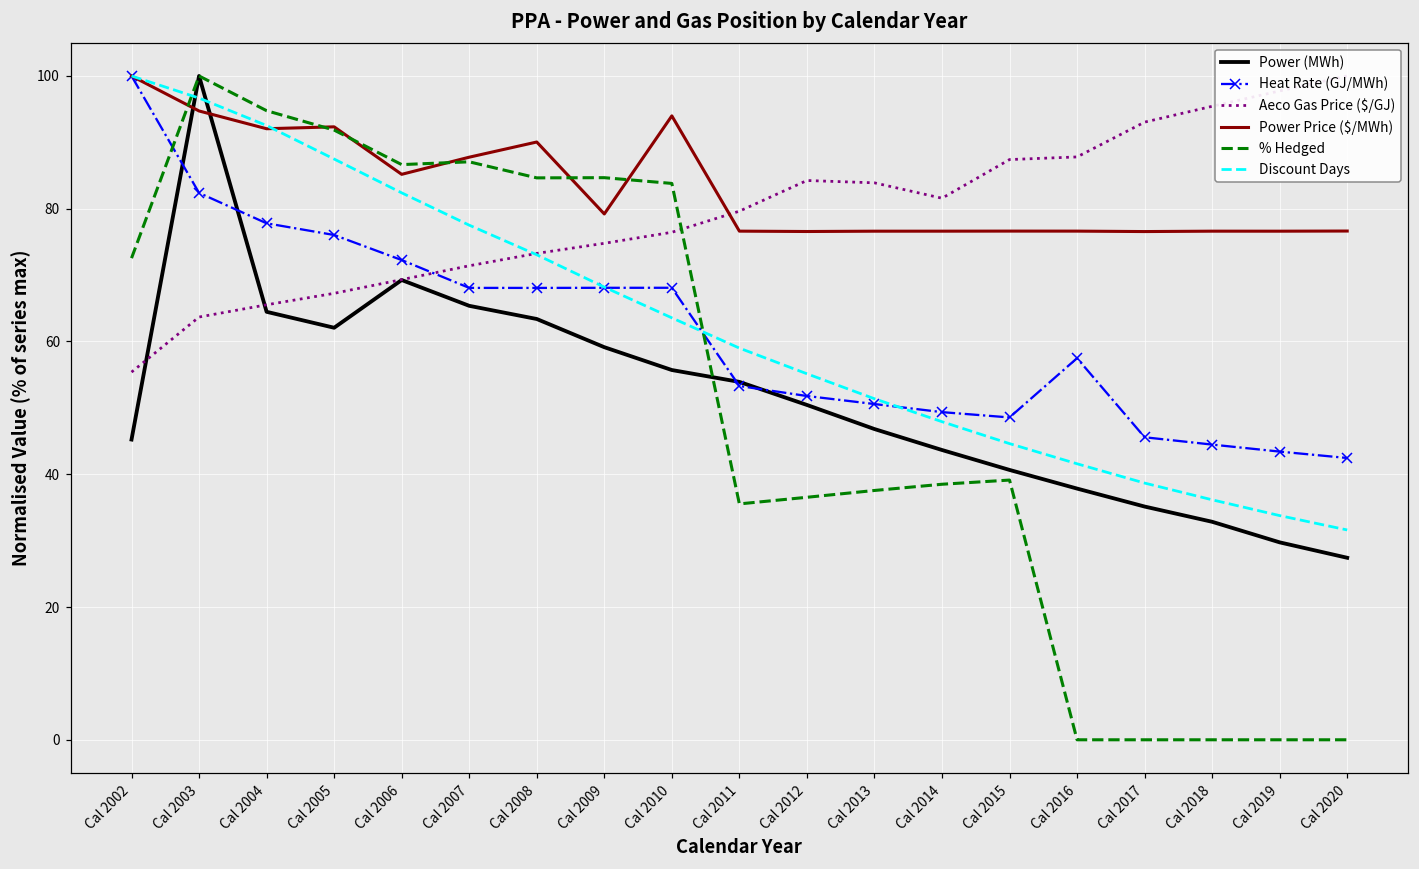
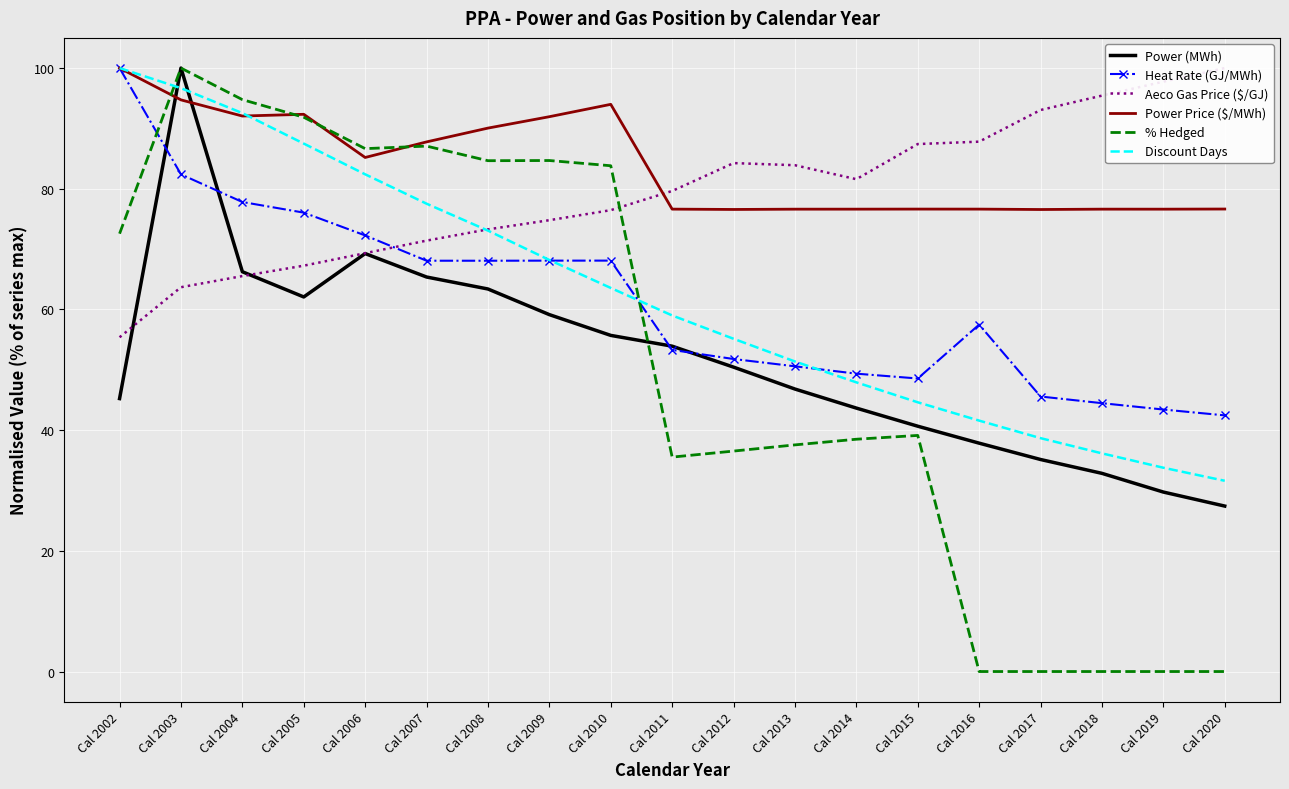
  {
    "Power (MWh)": {
      "Cal 2002": 45,
-     "Cal 2004": 64,
+     "Cal 2004": 66,
      "Cal 2005": 62,
      "Cal 2007": 65,
      "Cal 2008": 63,
      "Cal 2009": 59,
      "Cal 2010": 56,
      "Cal 2011": 54,
      "Cal 2012": 50,
      "Cal 2013": 47,
      "Cal 2014": 44,
      "Cal 2015": 41,
      "Cal 2016": 38,
      "Cal 2017": 35,
      "Cal 2018": 33,
      "Cal 2019": 30,
      "Cal 2020": 27
    },
    "Heat Rate (GJ/MWh)": {
      "Cal 2003": 82,
      "Cal 2004": 78,
      "Cal 2005": 76,
      "Cal 2006": 72,
      "Cal 2007": 68,
      "Cal 2008": 68,
      "Cal 2010": 68,
      "Cal 2011": 53,
      "Cal 2012": 52,
      "Cal 2013": 51,
      "Cal 2014": 49,
      "Cal 2015": 49,
      "Cal 2016": 57,
      "Cal 2017": 46,
      "Cal 2018": 44,
      "Cal 2019": 43,
      "Cal 2020": 42
    },
    "Aeco Gas Price ($/GJ)": {
      "Cal 2002": 55,
      "Cal 2003": 64,
      "Cal 2004": 66,
      "Cal 2005": 67,
      "Cal 2007": 71,
      "Cal 2009": 75,
      "Cal 2010": 76,
      "Cal 2011": 80,
      "Cal 2012": 84,
      "Cal 2013": 84,
      "Cal 2014": 82,
      "Cal 2015": 87,
      "Cal 2016": 88,
      "Cal 2017": 93,
      "Cal 2018": 95
    },
    "Power Price ($/MWh)": {
      "Cal 2003": 95,
      "Cal 2004": 92,
      "Cal 2005": 92,
      "Cal 2006": 85,
      "Cal 2007": 88,
      "Cal 2008": 90,
-     "Cal 2009": 79,
+     "Cal 2009": 92,
      "Cal 2010": 94,
      "Cal 2011": 77,
      "Cal 2012": 77,
      "Cal 2013": 77,
      "Cal 2014": 77,
      "Cal 2015": 77,
      "Cal 2016": 77,
      "Cal 2017": 77,
      "Cal 2018": 77,
      "Cal 2019": 77,
      "Cal 2020": 77
    },
    "% Hedged": {
      "Cal 2002": 73,
      "Cal 2004": 95,
      "Cal 2005": 92,
      "Cal 2006": 87,
      "Cal 2007": 87,
      "Cal 2008": 85,
      "Cal 2009": 85,
      "Cal 2010": 84,
      "Cal 2011": 36,
      "Cal 2012": 37,
      "Cal 2013": 38,
      "Cal 2014": 38,
      "Cal 2015": 39,
      "Cal 2016": 0,
      "Cal 2017": 0,
      "Cal 2018": 0,
      "Cal 2019": 0,
      "Cal 2020": 0
    },
    "Discount Days": {
      "Cal 2003": 97,
      "Cal 2004": 93,
      "Cal 2005": 87,
      "Cal 2006": 82,
      "Cal 2007": 78,
      "Cal 2010": 64,
      "Cal 2011": 59,
      "Cal 2012": 55,
      "Cal 2013": 51,
      "Cal 2014": 48,
      "Cal 2015": 45,
      "Cal 2016": 42,
      "Cal 2017": 39,
      "Cal 2018": 36,
      "Cal 2019": 34,
      "Cal 2020": 32
    }
  }
